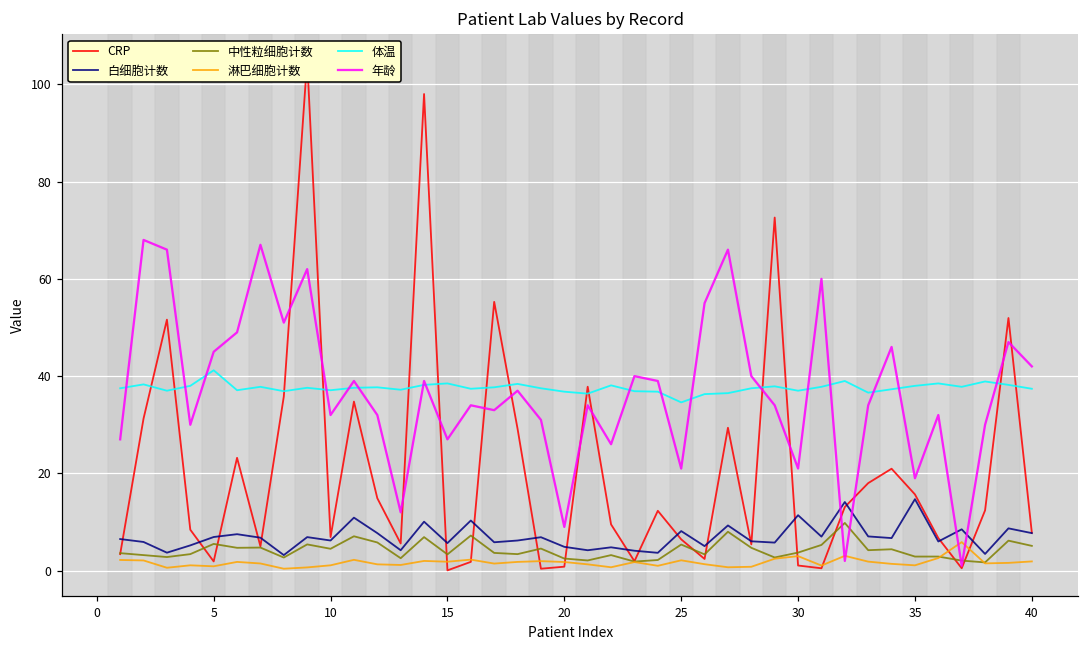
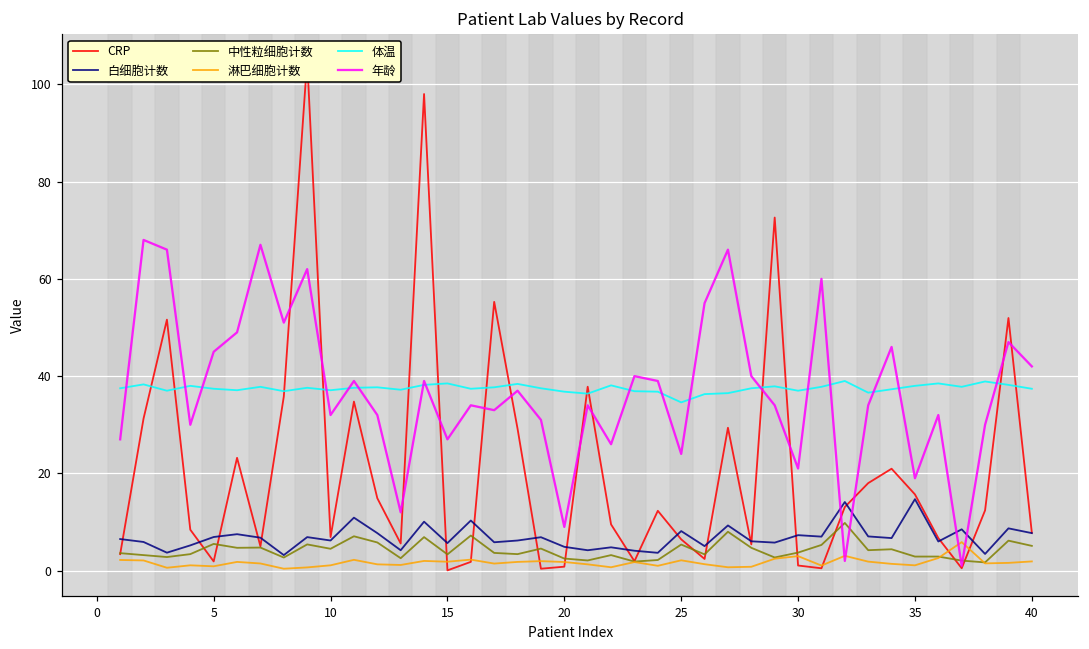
  {
    "CRP": {
      "5": 2,
      "10": 7,
      "15": 0,
      "20": 1,
      "25": 6,
      "30": 1,
      "35": 16
    },
    "白细胞计数": {
      "5": 7,
      "10": 6,
      "15": 6,
      "20": 5,
      "25": 8,
-     "30": 11,
+     "30": 7,
      "35": 15
    },
    "中性粒细胞计数": {
      "5": 6,
      "10": 5,
      "15": 3,
      "20": 2,
      "25": 5,
      "30": 4,
      "35": 3,
      "40": 5
    },
    "淋巴细胞计数": {
      "5": 1,
      "10": 1,
      "15": 2,
      "20": 2,
      "25": 2,
      "30": 3,
      "35": 1,
      "40": 2
    },
    "体温": {
-     "5": 41,
+     "5": 37,
      "10": 37,
      "15": 39,
      "20": 37,
      "25": 35,
      "30": 37,
      "35": 38,
      "40": 37
    },
    "年龄": {
      "5": 45,
      "10": 32,
      "15": 27,
      "20": 9,
-     "25": 21,
+     "25": 24,
      "30": 21,
      "35": 19,
      "40": 42
    }
  }
